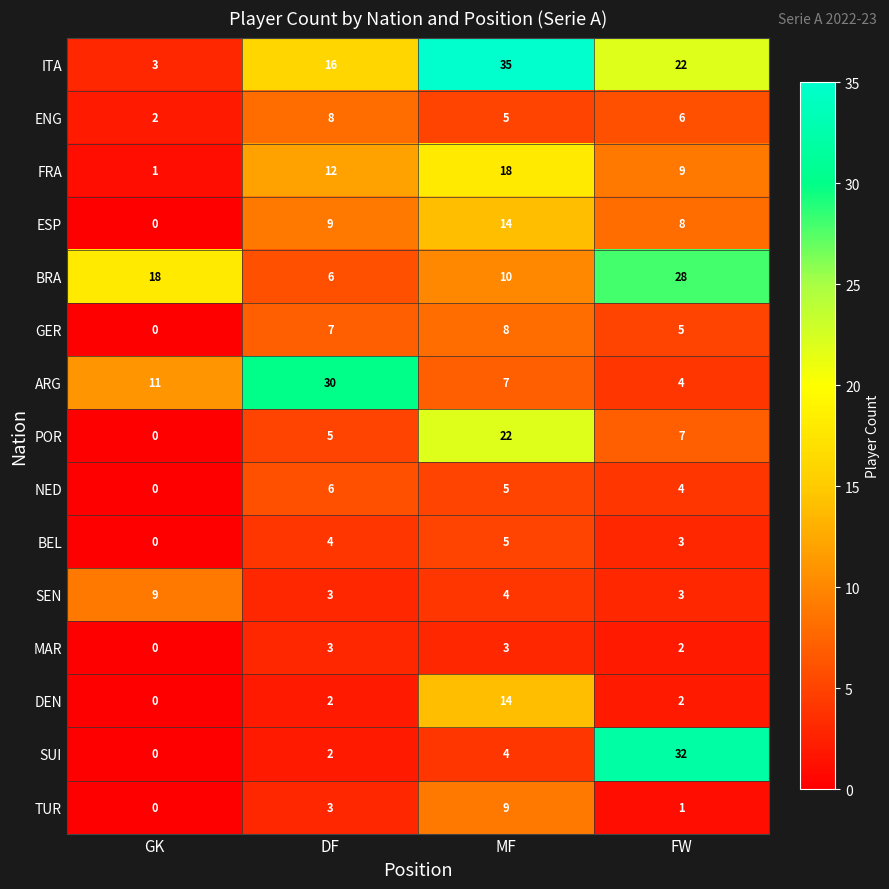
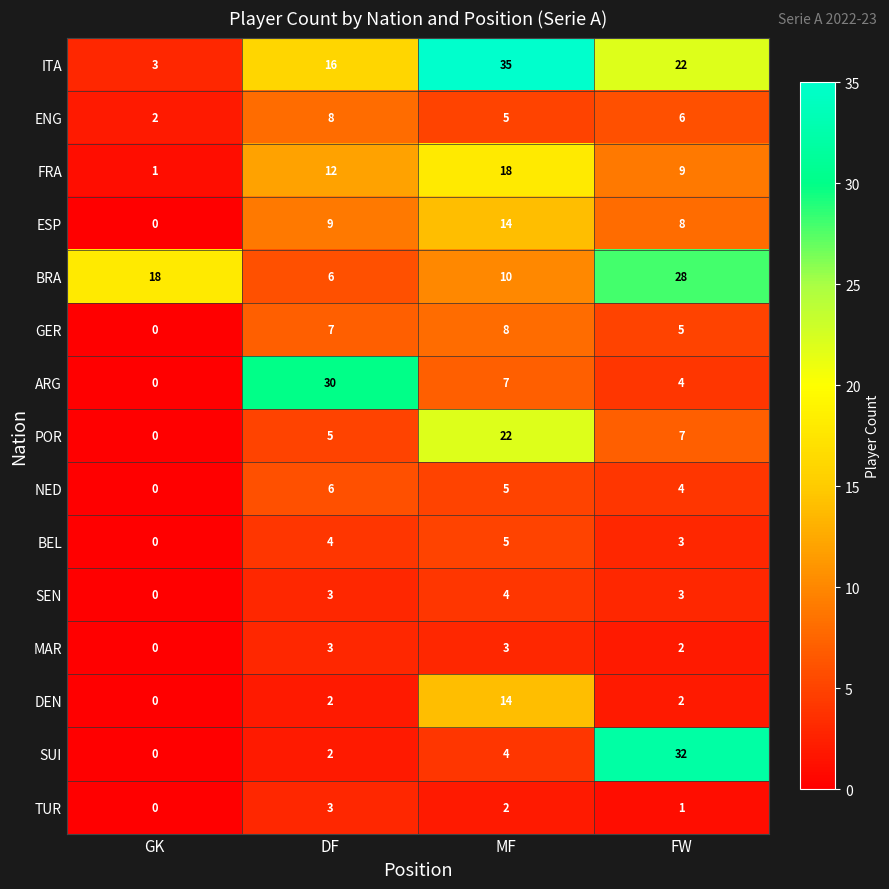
  {
    "ITA": {
      "GK": 3,
      "DF": 16,
      "MF": 35,
      "FW": 22
    },
    "ENG": {
      "GK": 2,
      "DF": 8,
      "MF": 5,
      "FW": 6
    },
    "FRA": {
      "GK": 1,
      "DF": 12,
      "MF": 18,
      "FW": 9
    },
    "ESP": {
      "GK": 0,
      "DF": 9,
      "MF": 14,
      "FW": 8
    },
    "BRA": {
      "GK": 18,
      "DF": 6,
      "MF": 10,
      "FW": 28
    },
    "GER": {
      "GK": 0,
      "DF": 7,
      "MF": 8,
      "FW": 5
    },
    "ARG": {
-     "GK": 11,
+     "GK": 0,
      "DF": 30,
      "MF": 7,
      "FW": 4
    },
    "POR": {
      "GK": 0,
      "DF": 5,
      "MF": 22,
      "FW": 7
    },
    "NED": {
      "GK": 0,
      "DF": 6,
      "MF": 5,
      "FW": 4
    },
    "BEL": {
      "GK": 0,
      "DF": 4,
      "MF": 5,
      "FW": 3
    },
    "SEN": {
-     "GK": 9,
+     "GK": 0,
      "DF": 3,
      "MF": 4,
      "FW": 3
    },
    "MAR": {
      "GK": 0,
      "DF": 3,
      "MF": 3,
      "FW": 2
    },
    "DEN": {
      "GK": 0,
      "DF": 2,
      "MF": 14,
      "FW": 2
    },
    "SUI": {
      "GK": 0,
      "DF": 2,
      "MF": 4,
      "FW": 32
    },
    "TUR": {
      "GK": 0,
      "DF": 3,
-     "MF": 9,
+     "MF": 2,
      "FW": 1
    }
  }
